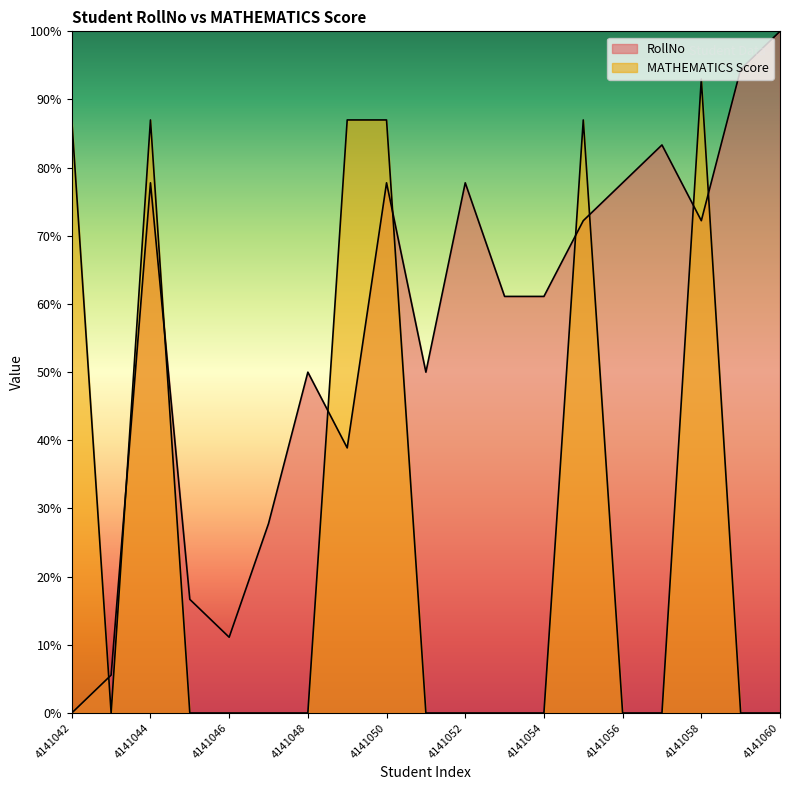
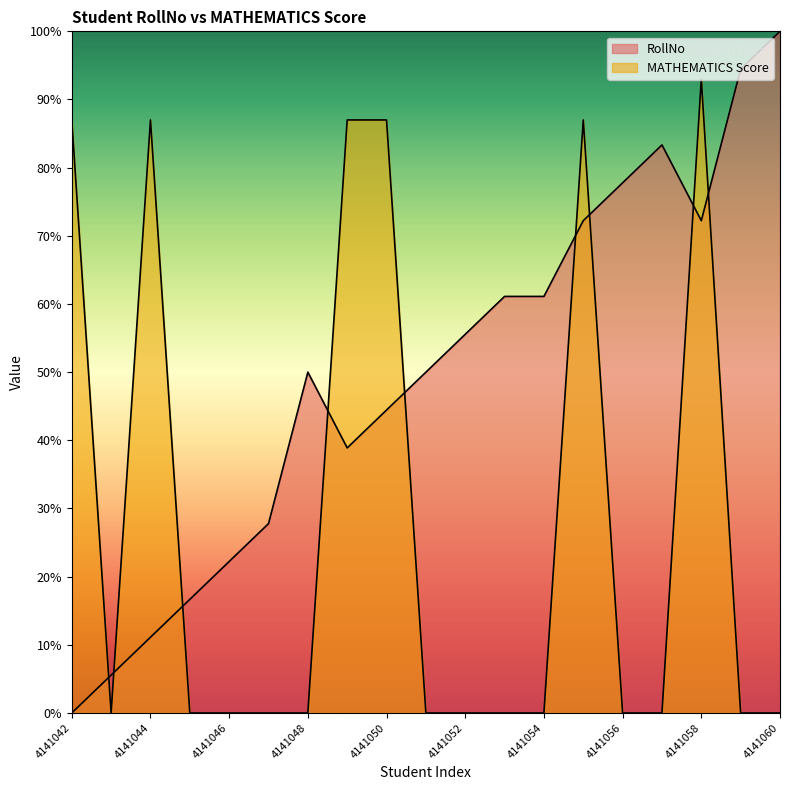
  {
    "RollNo": {
      "4141042": "0%",
-     "4141044": "78%",
-     "4141046": "11%",
+     "4141044": "11%",
+     "4141046": "22%",
      "4141048": "50%",
-     "4141050": "78%",
-     "4141052": "78%",
+     "4141050": "44%",
+     "4141052": "56%",
      "4141054": "61%",
      "4141056": "78%",
      "4141058": "72%",
      "4141060": "100%"
    },
    "MATHEMATICS Score": {
      "4141042": "87%",
      "4141044": "87%",
      "4141046": "0%",
      "4141048": "0%",
      "4141050": "87%",
      "4141052": "0%",
      "4141054": "0%",
      "4141056": "0%",
      "4141060": "0%"
    }
  }
